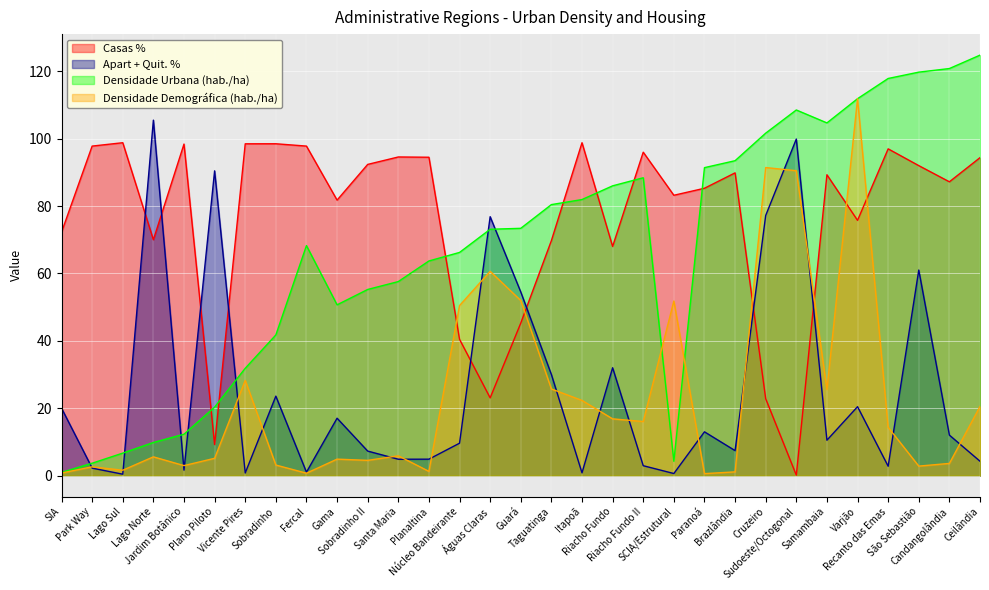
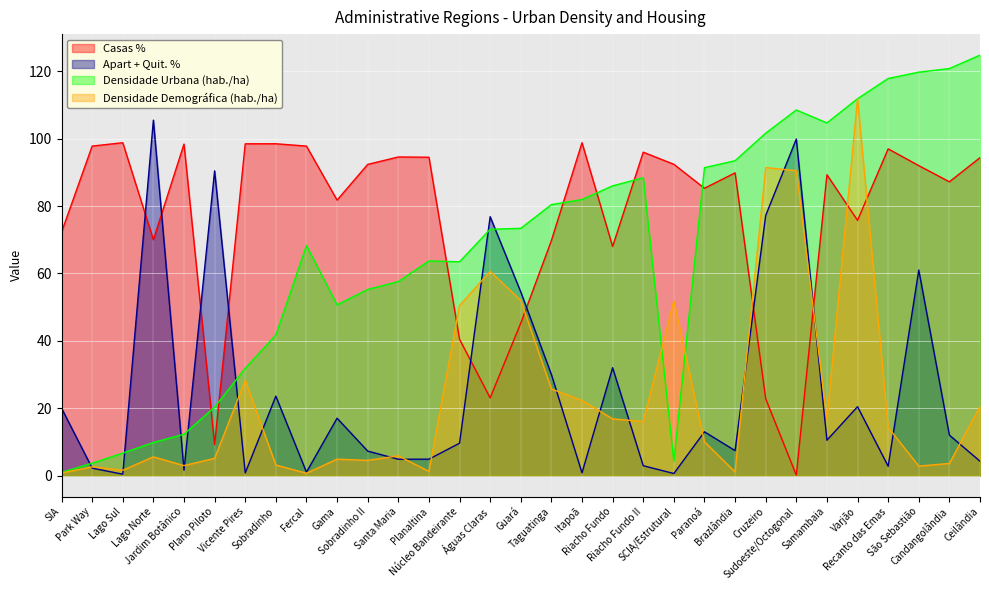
  {
    "Casas %": {
      "SIA": 72,
      "Park Way": 98,
      "Lago Sul": 99,
      "Lago Norte": 70,
      "Jardim Botânico": 98,
      "Plano Piloto": 9,
      "Vicente Pires": 98,
      "Sobradinho": 98,
      "Fercal": 98,
      "Gama": 82,
      "Sobradinho II": 92,
      "Santa Maria": 95,
      "Planaltina": 94,
      "Núcleo Bandeirante": 40,
      "Águas Claras": 23,
      "Guará": 45,
      "Taguatinga": 70,
      "Itapoã": 99,
      "Riacho Fundo": 68,
      "Riacho Fundo II": 96,
-     "SCIA/Estrutural": 83,
+     "SCIA/Estrutural": 92,
      "Paranoá": 85,
      "Brazlândia": 90,
      "Cruzeiro": 23,
      "Sudoeste/Octogonal": 0,
      "Samambaia": 89,
      "Varjão": 76,
      "Recanto das Emas": 97,
      "São Sebastião": 92,
      "Candangolândia": 87,
      "Ceilândia": 94
    },
    "Apart + Quit. %": {
      "SIA": 20,
      "Lago Sul": 0,
      "Lago Norte": 106,
      "Jardim Botânico": 2,
      "Plano Piloto": 90,
      "Vicente Pires": 1,
      "Sobradinho": 24,
      "Gama": 17,
      "Sobradinho II": 7,
      "Santa Maria": 5,
      "Planaltina": 5,
      "Núcleo Bandeirante": 10,
      "Águas Claras": 77,
      "Guará": 55,
      "Taguatinga": 30,
      "Itapoã": 1,
      "Riacho Fundo": 32,
      "Riacho Fundo II": 3,
      "SCIA/Estrutural": 1,
      "Paranoá": 13,
      "Brazlândia": 7,
      "Cruzeiro": 77,
      "Sudoeste/Octogonal": 100,
      "Samambaia": 10,
      "Varjão": 20,
      "Recanto das Emas": 3,
      "São Sebastião": 61,
      "Candangolândia": 12,
      "Ceilândia": 4
    },
    "Densidade Urbana (hab./ha)": {
      "Park Way": 4,
      "Lago Sul": 7,
      "Lago Norte": 10,
      "Jardim Botânico": 12,
      "Plano Piloto": 20,
      "Vicente Pires": 32,
      "Sobradinho": 42,
      "Fercal": 68,
      "Gama": 51,
      "Sobradinho II": 55,
      "Santa Maria": 58,
      "Planaltina": 64,
-     "Núcleo Bandeirante": 66,
+     "Núcleo Bandeirante": 63,
      "Águas Claras": 73,
      "Guará": 73,
      "Taguatinga": 80,
      "Itapoã": 82,
      "Riacho Fundo": 86,
      "Riacho Fundo II": 88,
      "SCIA/Estrutural": 4,
      "Paranoá": 91,
      "Brazlândia": 93,
      "Cruzeiro": 102,
      "Sudoeste/Octogonal": 109,
      "Samambaia": 105,
      "Recanto das Emas": 118,
      "São Sebastião": 120,
      "Candangolândia": 121,
      "Ceilândia": 125
    },
    "Densidade Demográfica (hab./ha)": {
      "Lago Sul": 2,
      "Lago Norte": 6,
      "Jardim Botânico": 3,
      "Plano Piloto": 5,
      "Vicente Pires": 28,
      "Sobradinho": 3,
      "Gama": 5,
      "Sobradinho II": 5,
      "Santa Maria": 6,
      "Planaltina": 1,
      "Núcleo Bandeirante": 50,
      "Águas Claras": 61,
      "Guará": 52,
      "Taguatinga": 26,
      "Itapoã": 22,
      "Riacho Fundo": 17,
      "Riacho Fundo II": 16,
      "SCIA/Estrutural": 52,
-     "Paranoá": 1,
+     "Paranoá": 10,
      "Brazlândia": 1,
      "Cruzeiro": 91,
      "Sudoeste/Octogonal": 90,
-     "Samambaia": 26,
+     "Samambaia": 17,
      "Recanto das Emas": 14,
      "São Sebastião": 3,
      "Candangolândia": 4,
      "Ceilândia": 21
    }
  }
